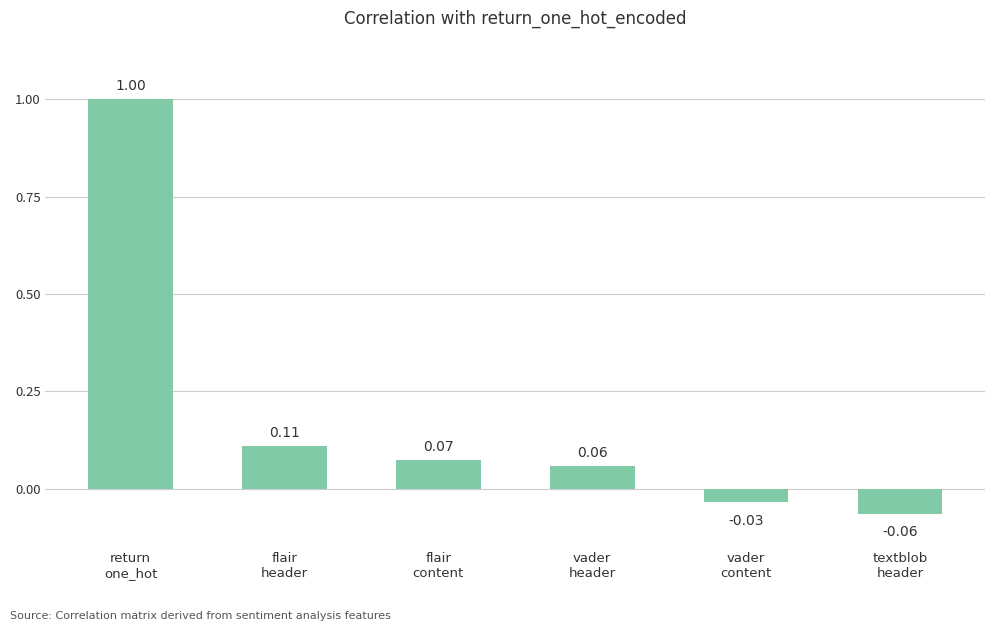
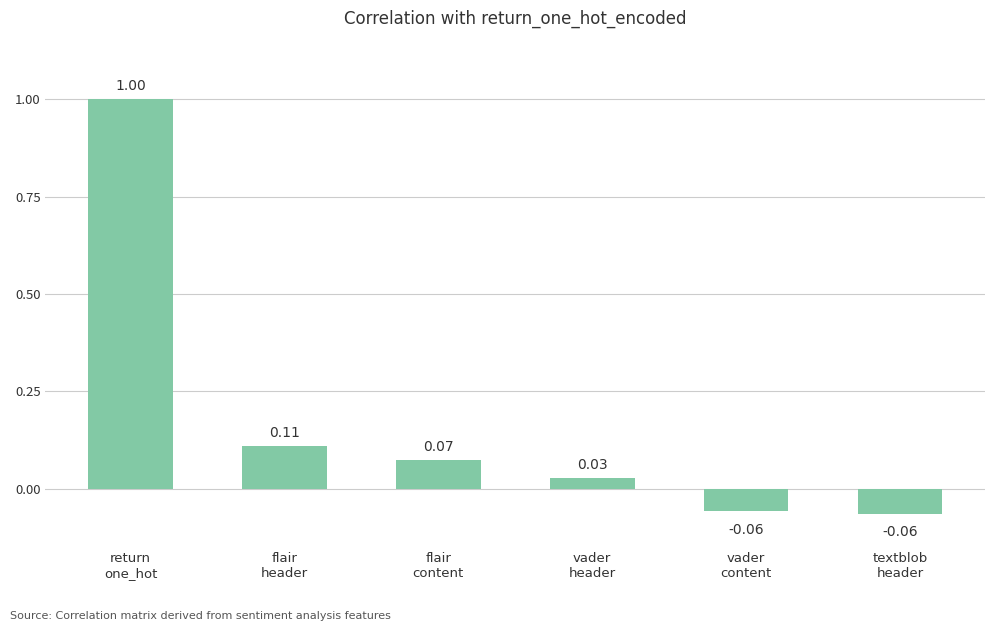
  {
    "return one_hot": 1.00,
    "flair header": 0.11,
    "flair content": 0.07,
-   "vader header": 0.06,
-   "vader content": -0.03,
+   "vader header": 0.03,
+   "vader content": -0.06,
    "textblob header": -0.06
  }
